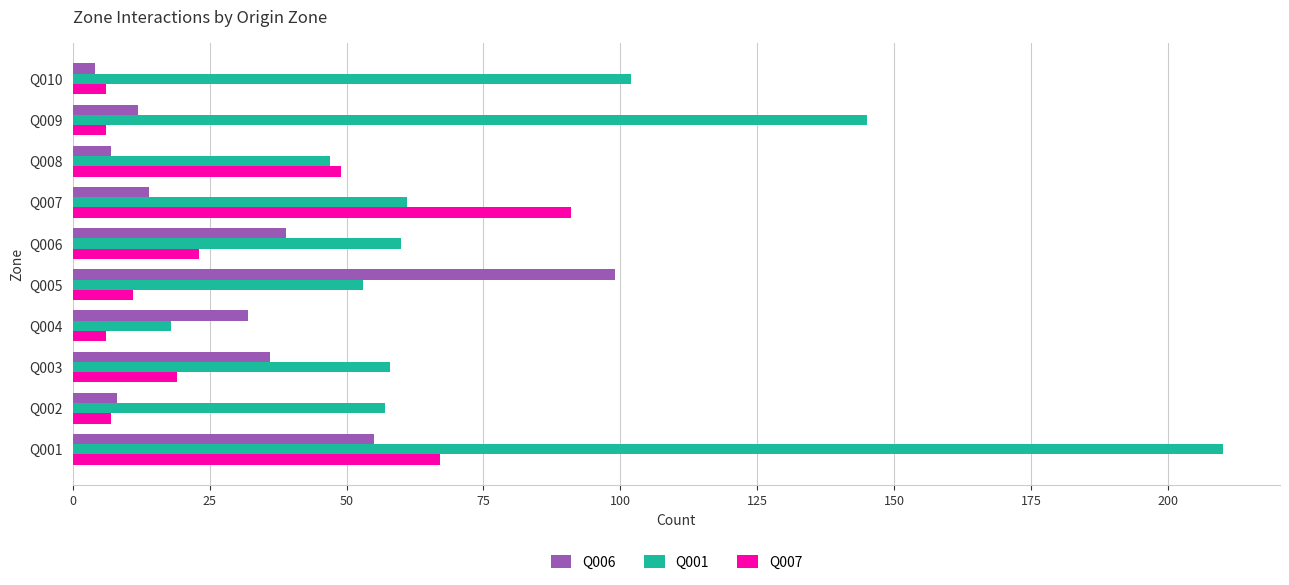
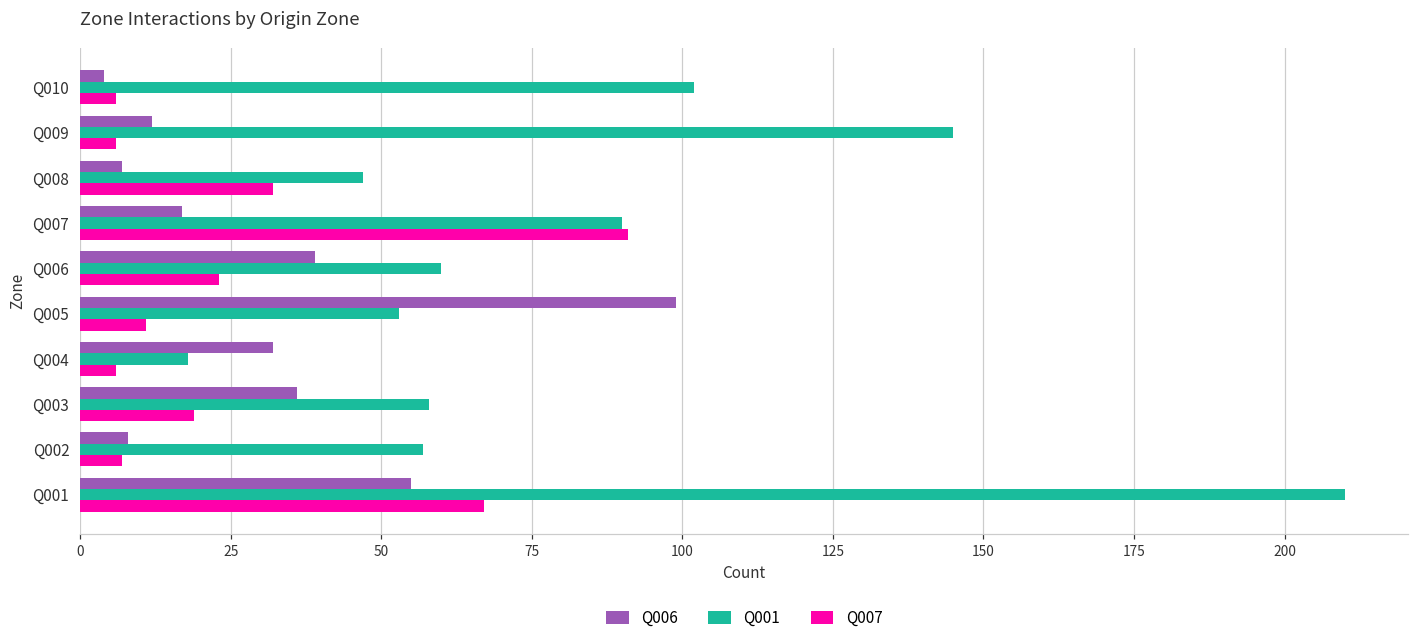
  {
    "Q006": {
      "Q010": 4,
      "Q009": 12,
      "Q008": 7,
-     "Q007": 14,
+     "Q007": 17,
      "Q006": 39,
      "Q005": 99,
      "Q004": 32,
      "Q003": 36,
      "Q002": 8,
      "Q001": 55
    },
    "Q001": {
      "Q010": 102,
      "Q009": 145,
      "Q008": 47,
-     "Q007": 61,
+     "Q007": 90,
      "Q006": 60,
      "Q005": 53,
      "Q004": 18,
      "Q003": 58,
      "Q002": 57,
      "Q001": 210
    },
    "Q007": {
      "Q010": 6,
      "Q009": 6,
-     "Q008": 49,
+     "Q008": 32,
      "Q007": 91,
      "Q006": 23,
      "Q005": 11,
      "Q004": 6,
      "Q003": 19,
      "Q002": 7,
      "Q001": 67
    }
  }
